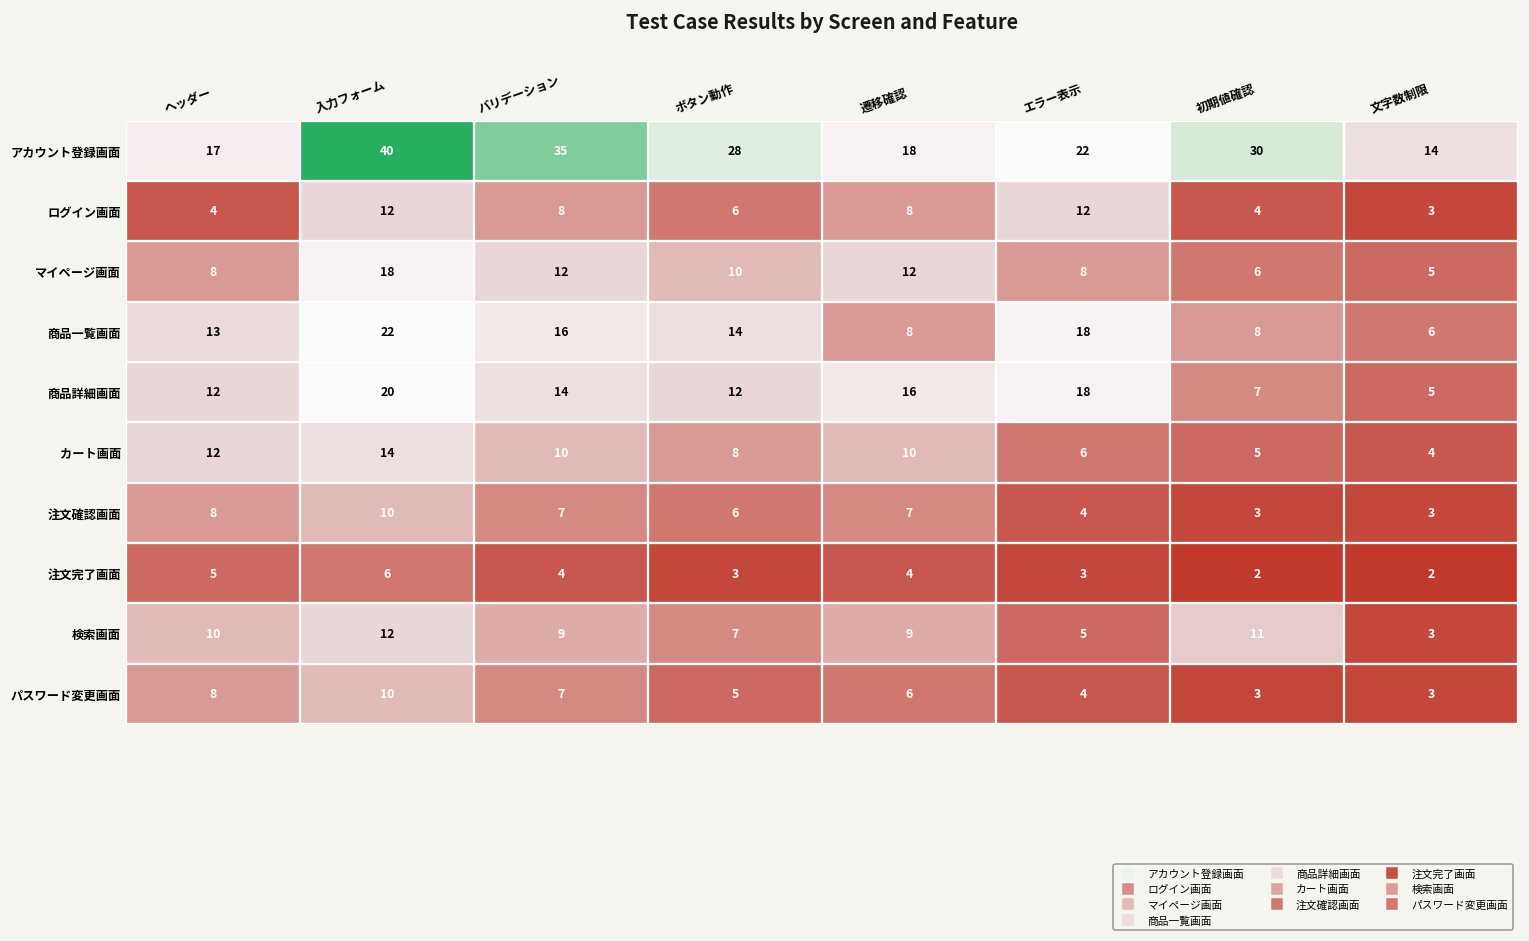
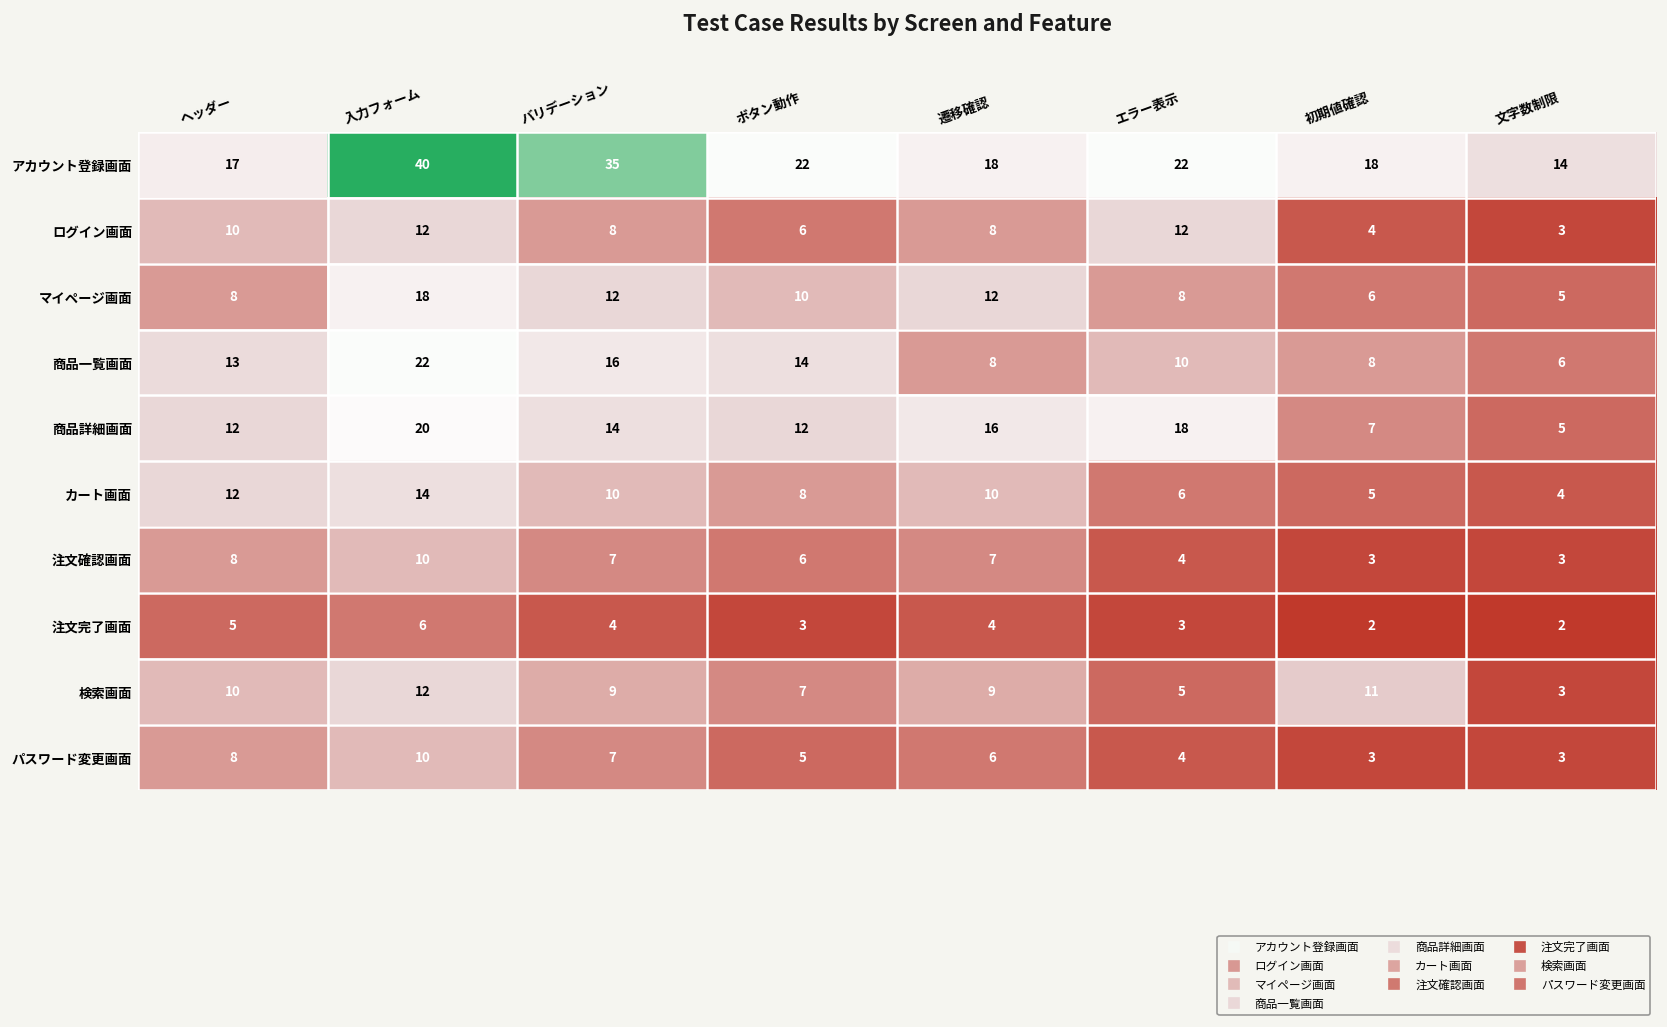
  {
    "アカウント登録画面": {
      "ヘッダー": 17,
      "入力フォーム": 40,
      "バリデーション": 35,
-     "ボタン動作": 28,
+     "ボタン動作": 22,
      "遷移確認": 18,
      "エラー表示": 22,
-     "初期値確認": 30,
+     "初期値確認": 18,
      "文字数制限": 14
    },
    "ログイン画面": {
-     "ヘッダー": 4,
+     "ヘッダー": 10,
      "入力フォーム": 12,
      "バリデーション": 8,
      "ボタン動作": 6,
      "遷移確認": 8,
      "エラー表示": 12,
      "初期値確認": 4,
      "文字数制限": 3
    },
    "マイページ画面": {
      "ヘッダー": 8,
      "入力フォーム": 18,
      "バリデーション": 12,
      "ボタン動作": 10,
      "遷移確認": 12,
      "エラー表示": 8,
      "初期値確認": 6,
      "文字数制限": 5
    },
    "商品一覧画面": {
      "ヘッダー": 13,
      "入力フォーム": 22,
      "バリデーション": 16,
      "ボタン動作": 14,
      "遷移確認": 8,
-     "エラー表示": 18,
+     "エラー表示": 10,
      "初期値確認": 8,
      "文字数制限": 6
    },
    "商品詳細画面": {
      "ヘッダー": 12,
      "入力フォーム": 20,
      "バリデーション": 14,
      "ボタン動作": 12,
      "遷移確認": 16,
      "エラー表示": 18,
      "初期値確認": 7,
      "文字数制限": 5
    },
    "カート画面": {
      "ヘッダー": 12,
      "入力フォーム": 14,
      "バリデーション": 10,
      "ボタン動作": 8,
      "遷移確認": 10,
      "エラー表示": 6,
      "初期値確認": 5,
      "文字数制限": 4
    },
    "注文確認画面": {
      "ヘッダー": 8,
      "入力フォーム": 10,
      "バリデーション": 7,
      "ボタン動作": 6,
      "遷移確認": 7,
      "エラー表示": 4,
      "初期値確認": 3,
      "文字数制限": 3
    },
    "注文完了画面": {
      "ヘッダー": 5,
      "入力フォーム": 6,
      "バリデーション": 4,
      "ボタン動作": 3,
      "遷移確認": 4,
      "エラー表示": 3,
      "初期値確認": 2,
      "文字数制限": 2
    },
    "検索画面": {
      "ヘッダー": 10,
      "入力フォーム": 12,
      "バリデーション": 9,
      "ボタン動作": 7,
      "遷移確認": 9,
      "エラー表示": 5,
      "初期値確認": 11,
      "文字数制限": 3
    },
    "パスワード変更画面": {
      "ヘッダー": 8,
      "入力フォーム": 10,
      "バリデーション": 7,
      "ボタン動作": 5,
      "遷移確認": 6,
      "エラー表示": 4,
      "初期値確認": 3,
      "文字数制限": 3
    }
  }
